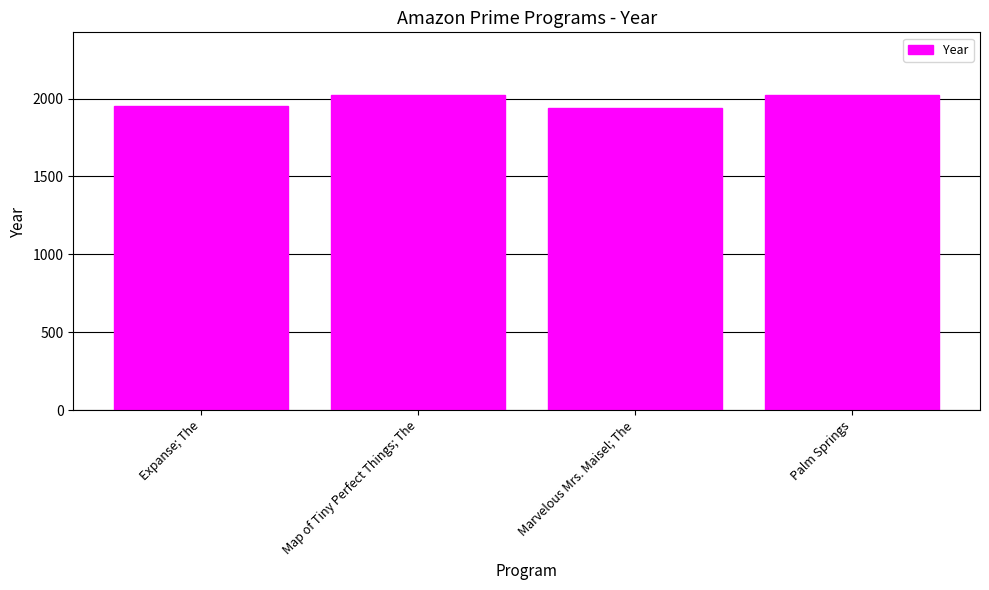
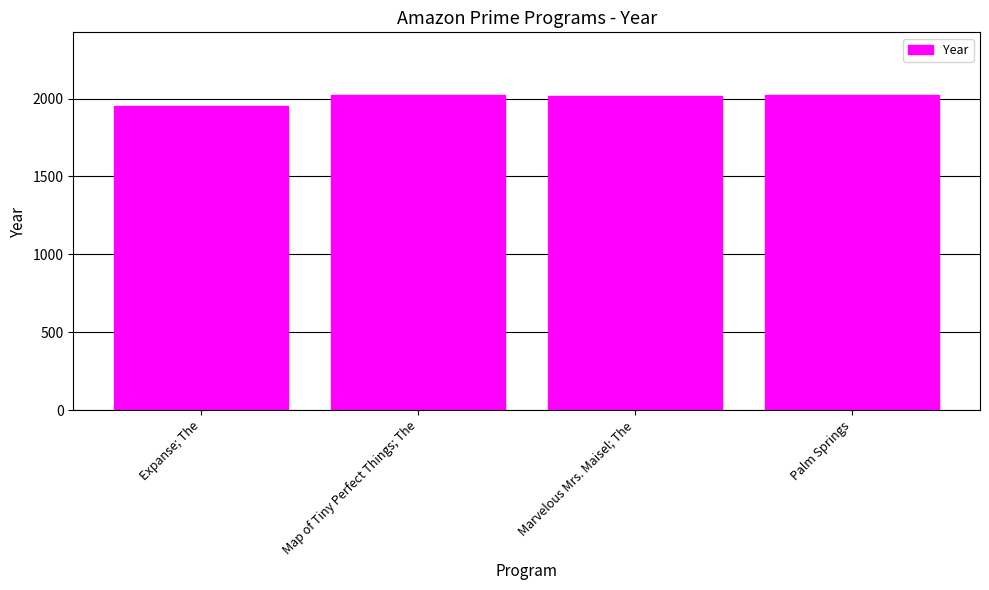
  {
    "Expanse; The": 1960,
    "Map of Tiny Perfect Things; The": 2020,
-   "Marvelous Mrs. Maisel; The": 1940,
+   "Marvelous Mrs. Maisel; The": 2020,
    "Palm Springs": 2020
  }
